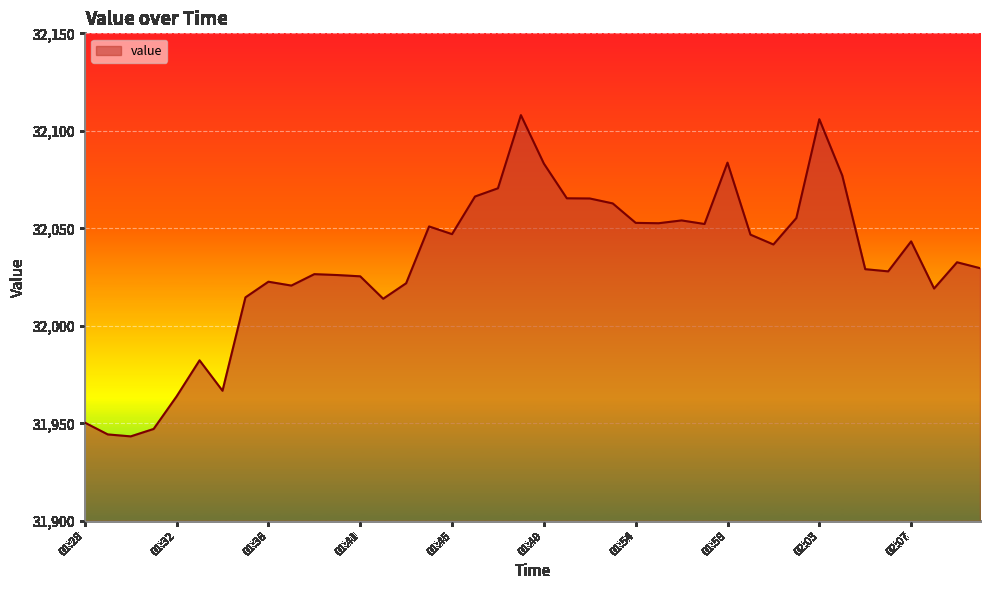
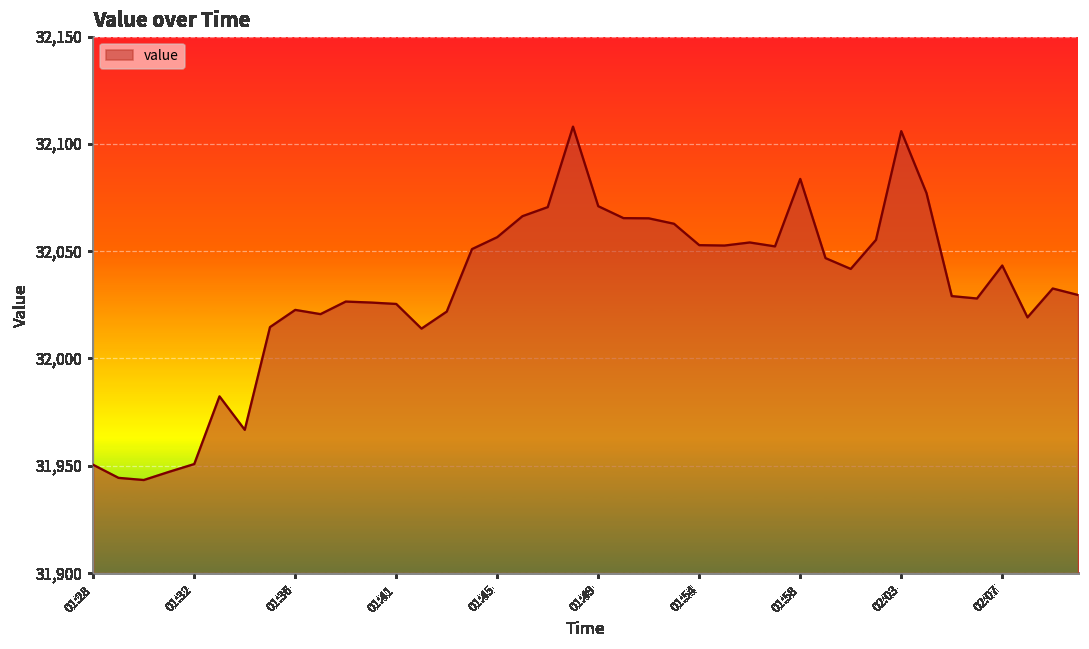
  {
    "01:28": "31,950",
-   "01:32": "31,964",
+   "01:32": "31,951",
    "01:36": "32,023",
    "01:41": "32,025",
-   "01:45": "32,047",
-   "01:49": "32,083",
+   "01:45": "32,057",
+   "01:49": "32,071",
    "01:54": "32,053",
    "01:58": "32,084",
    "02:03": "32,106",
    "02:07": "32,043"
  }
